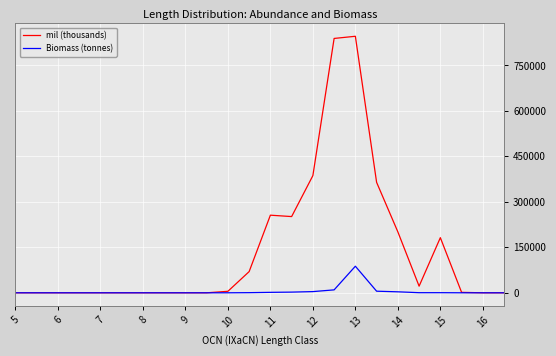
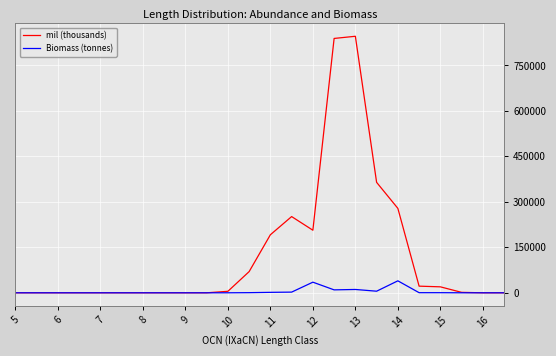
  {
    "mil (thousands)": {
-     "11": 260000,
-     "12": 390000,
+     "11": 190000,
+     "12": 210000,
      "13": 850000,
-     "14": 200000,
-     "15": 180000
+     "14": 280000,
+     "15": 20000
    },
    "Biomass (tonnes)": {
      "11": 0,
-     "12": 0,
-     "13": 90000,
-     "14": 0,
+     "12": 40000,
+     "13": 10000,
+     "14": 40000,
      "15": 0
    }
  }
